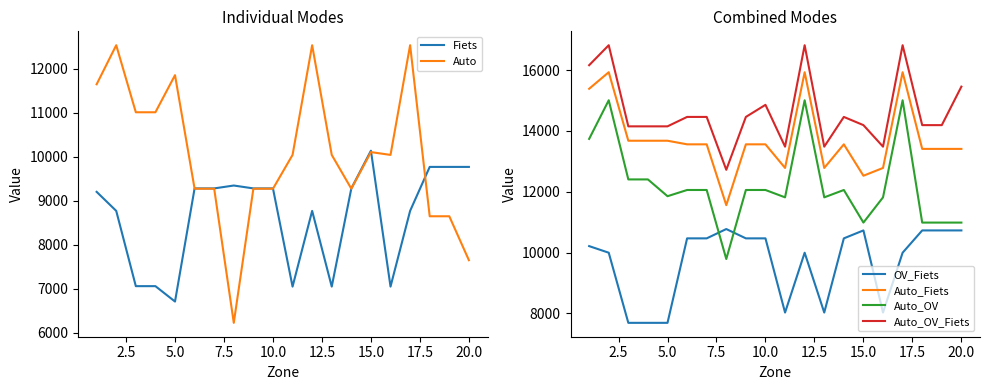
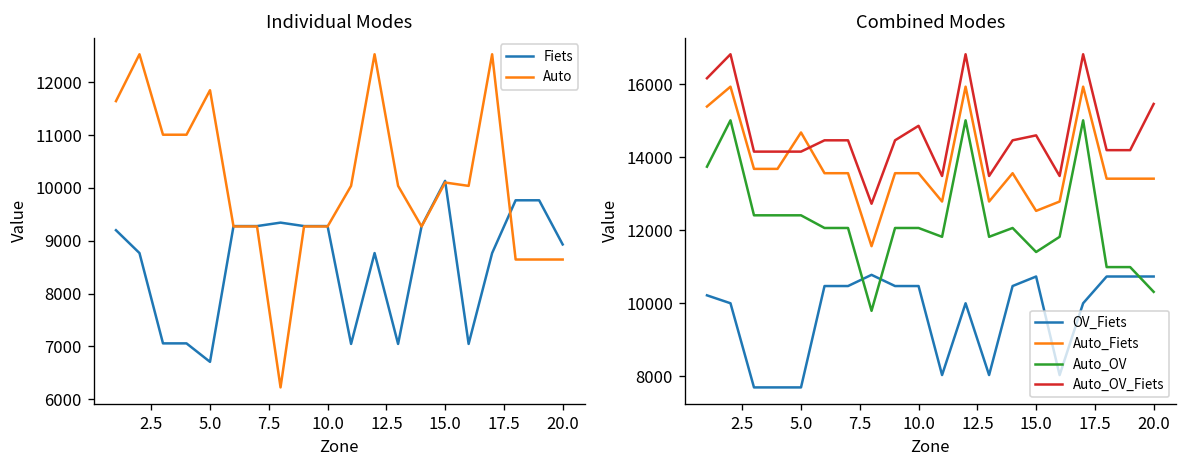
  {
    "Individual Modes": {
      "Fiets": {
        "5.0": 6700,
-       "20.0": 9800
+       "20.0": 8900
      },
      "Auto": {
        "5.0": 11900,
-       "20.0": 7600
+       "20.0": 8600
      }
    },
    "Combined Modes": {
      "OV_Fiets": {
        "5.0": 7700,
        "10.0": 10500,
        "15.0": 10700,
        "20.0": 10700
      },
      "Auto_Fiets": {
-       "5.0": 13700,
+       "5.0": 14700,
        "10.0": 13600,
        "15.0": 12500,
        "20.0": 13400
      },
      "Auto_OV": {
-       "5.0": 11900,
+       "5.0": 12400,
        "10.0": 12100,
-       "15.0": 11000,
-       "20.0": 11000
+       "15.0": 11400,
+       "20.0": 10300
      },
      "Auto_OV_Fiets": {
        "5.0": 14200,
        "10.0": 14900,
-       "15.0": 14200,
+       "15.0": 14600,
        "20.0": 15500
      }
    }
  }
